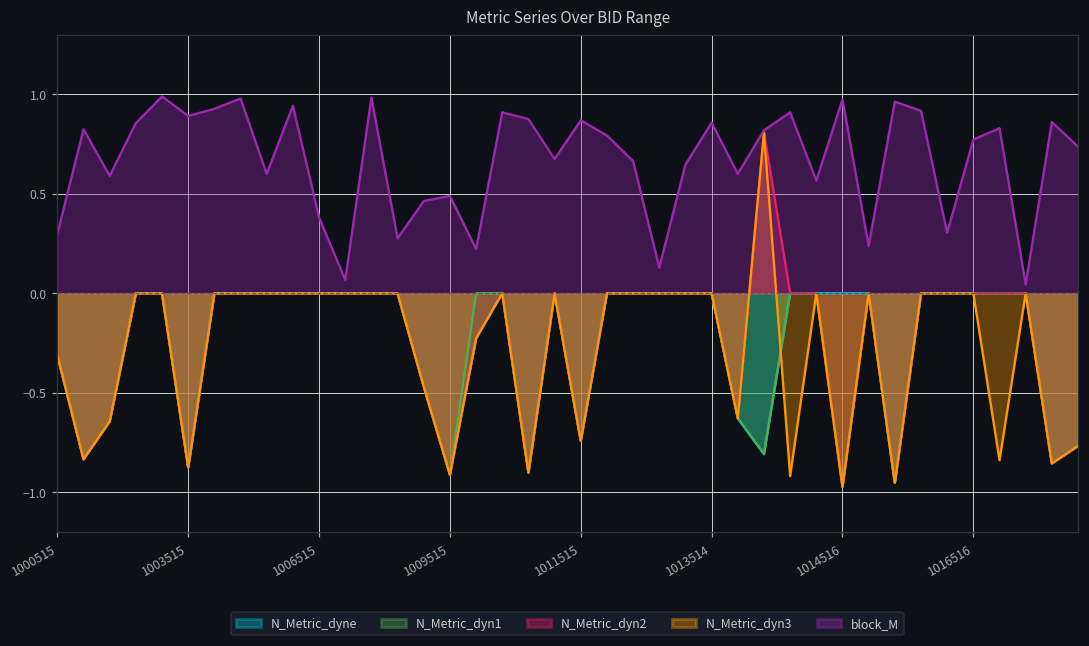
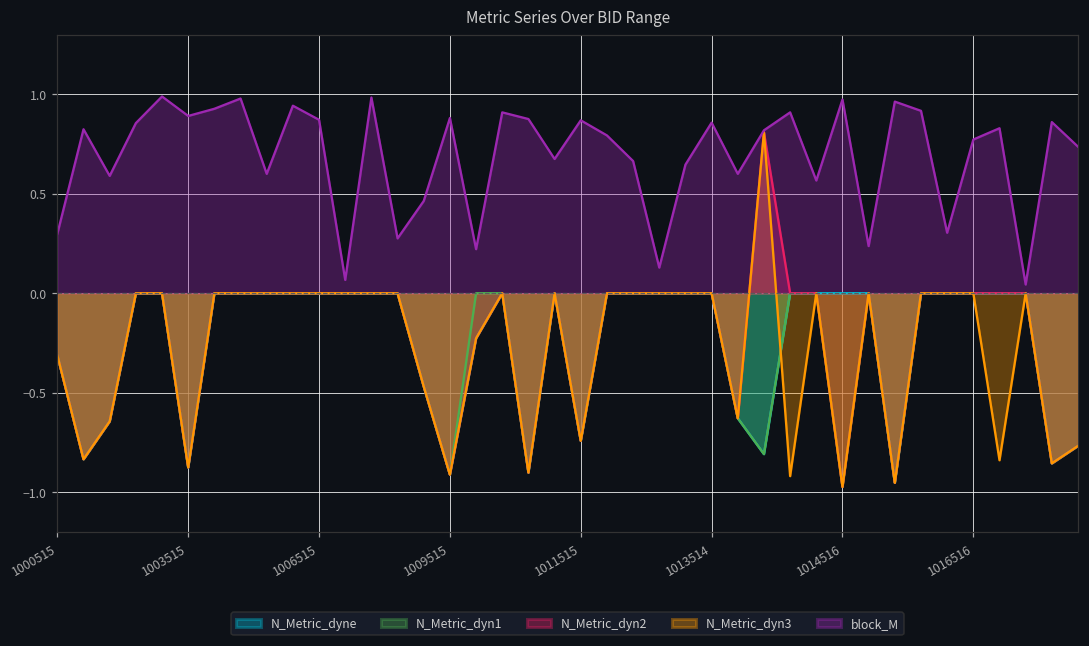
  {
    "block_M": {
      "1000515": 0.30,
      "1003515": 0.89,
-     "1006515": 0.38,
-     "1009515": 0.49,
+     "1006515": 0.87,
+     "1009515": 0.88,
      "1011515": 0.87,
      "1013514": 0.86,
      "1014516": 0.97,
      "1016516": 0.77
    }
  }
